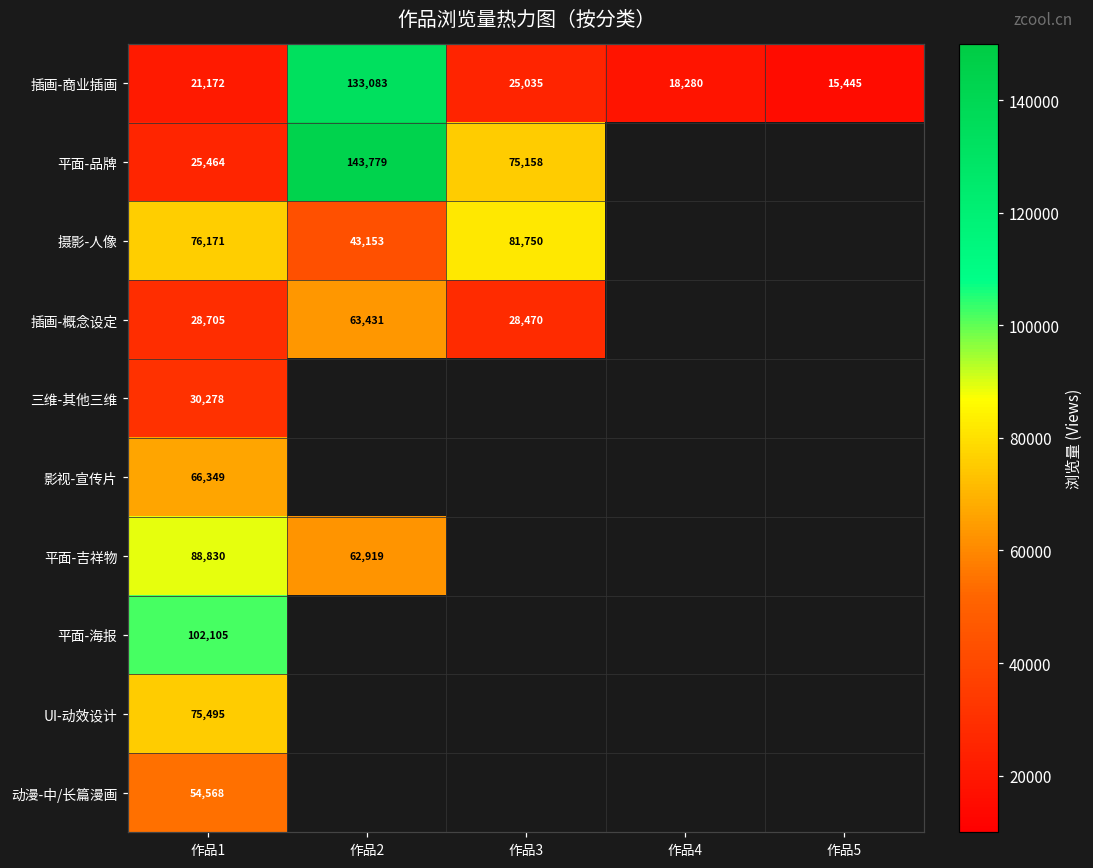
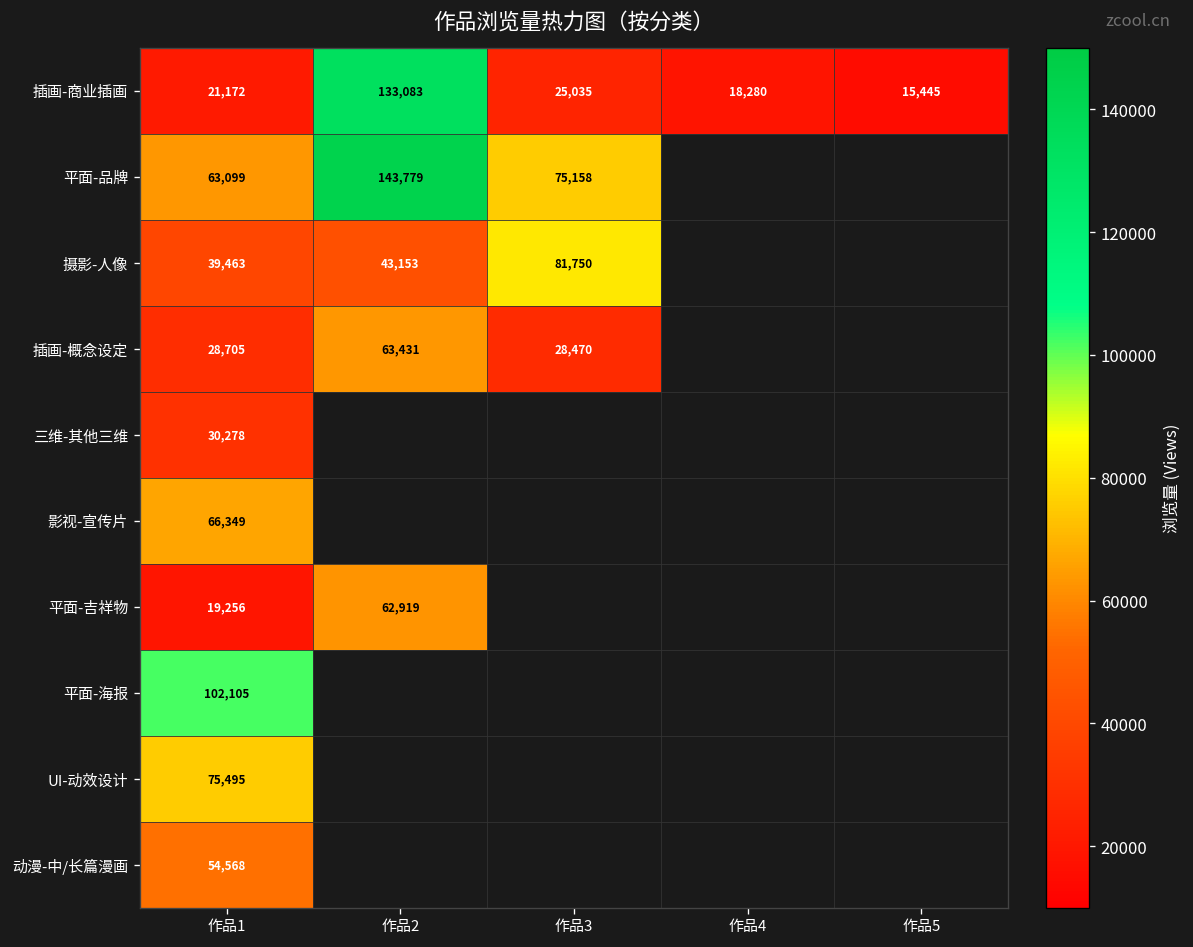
  {
    "插画-商业插画": {
      "作品1": "21,172",
      "作品2": "133,083",
      "作品3": "25,035",
      "作品4": "18,280",
      "作品5": "15,445"
    },
    "平面-品牌": {
-     "作品1": "25,464",
+     "作品1": "63,099",
      "作品2": "143,779",
      "作品3": "75,158"
    },
    "摄影-人像": {
-     "作品1": "76,171",
+     "作品1": "39,463",
      "作品2": "43,153",
      "作品3": "81,750"
    },
    "插画-概念设定": {
      "作品1": "28,705",
      "作品2": "63,431",
      "作品3": "28,470"
    },
    "三维-其他三维": {
      "作品1": "30,278"
    },
    "影视-宣传片": {
      "作品1": "66,349"
    },
    "平面-吉祥物": {
-     "作品1": "88,830",
+     "作品1": "19,256",
      "作品2": "62,919"
    },
    "平面-海报": {
      "作品1": "102,105"
    },
    "UI-动效设计": {
      "作品1": "75,495"
    },
    "动漫-中/长篇漫画": {
      "作品1": "54,568"
    }
  }
